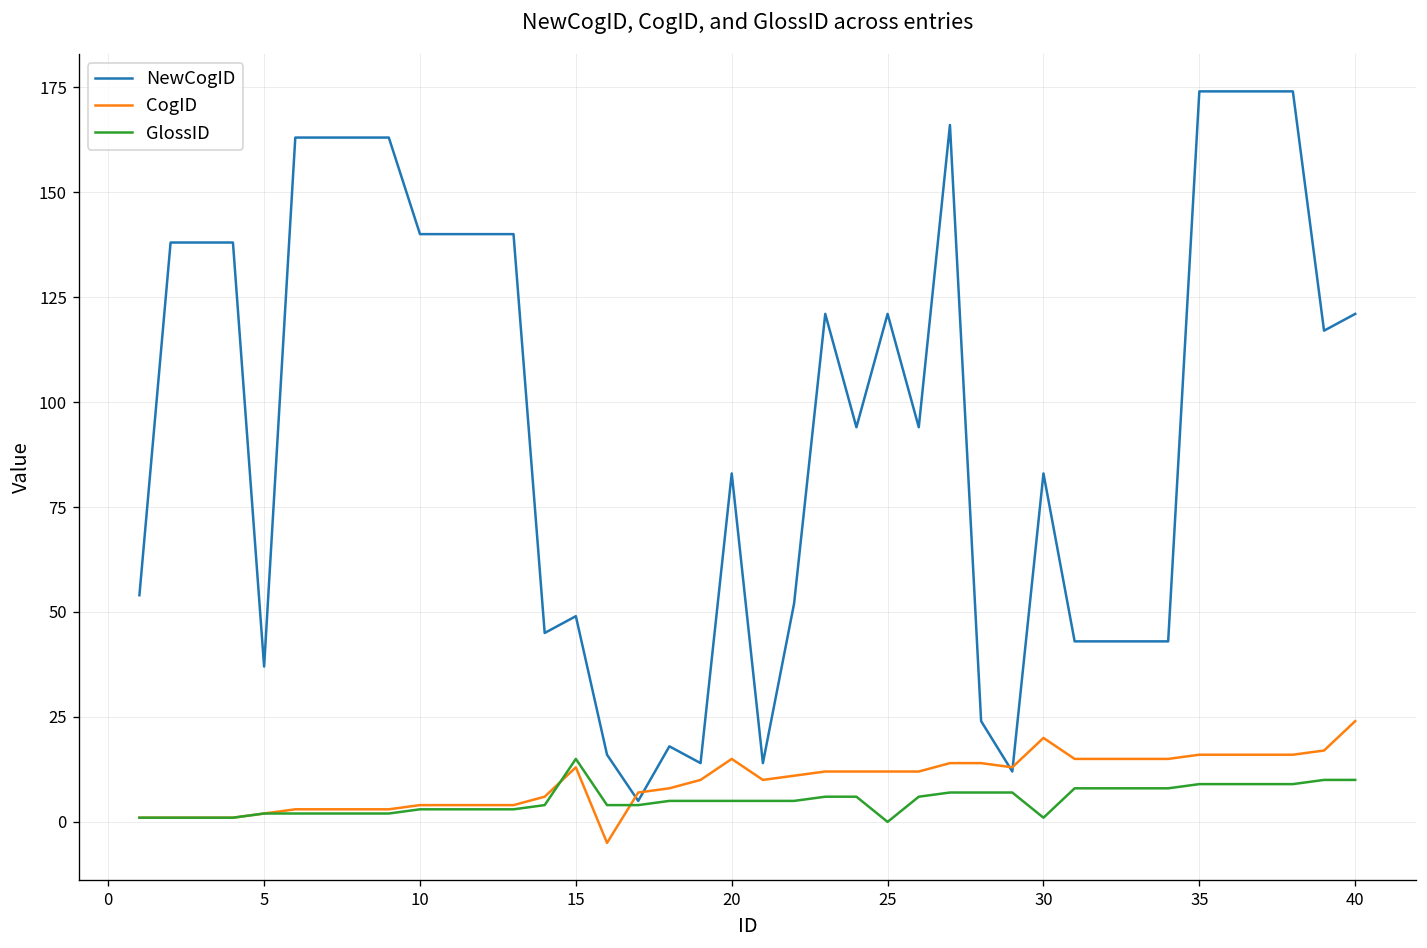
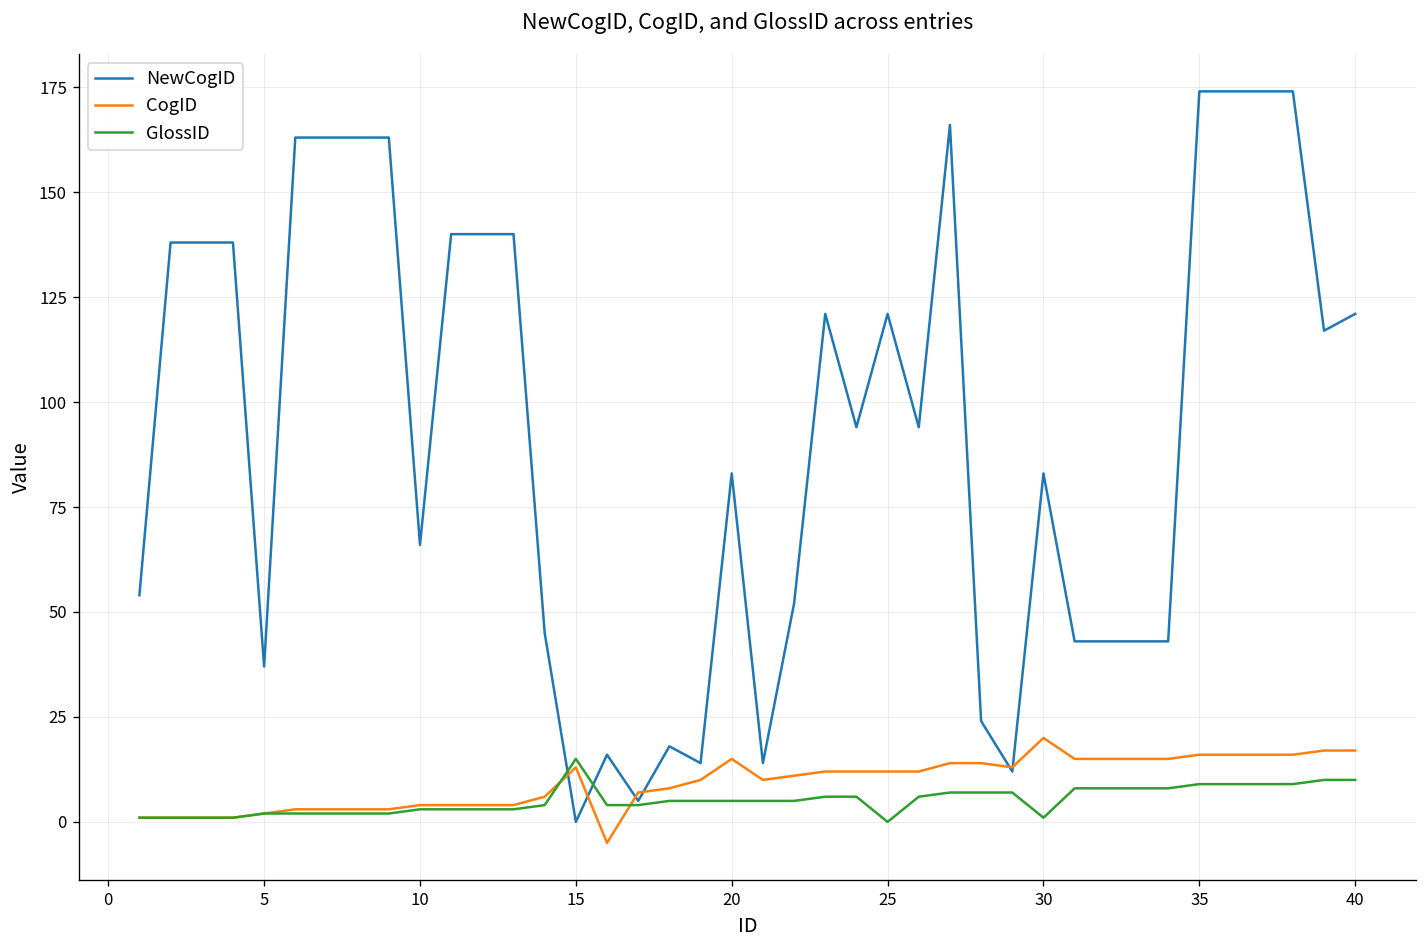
  {
    "NewCogID": {
      "5": 37,
-     "10": 140,
-     "15": 49,
+     "10": 66,
+     "15": 0,
      "20": 83,
      "25": 121,
      "30": 83,
      "35": 174,
      "40": 121
    },
    "CogID": {
      "10": 4,
      "15": 13,
      "20": 15,
      "25": 12,
      "30": 20,
      "35": 16,
-     "40": 24
+     "40": 17
    },
    "GlossID": {
      "10": 3,
      "15": 15,
      "20": 5,
      "25": 0,
      "30": 1,
      "35": 9,
      "40": 10
    }
  }
